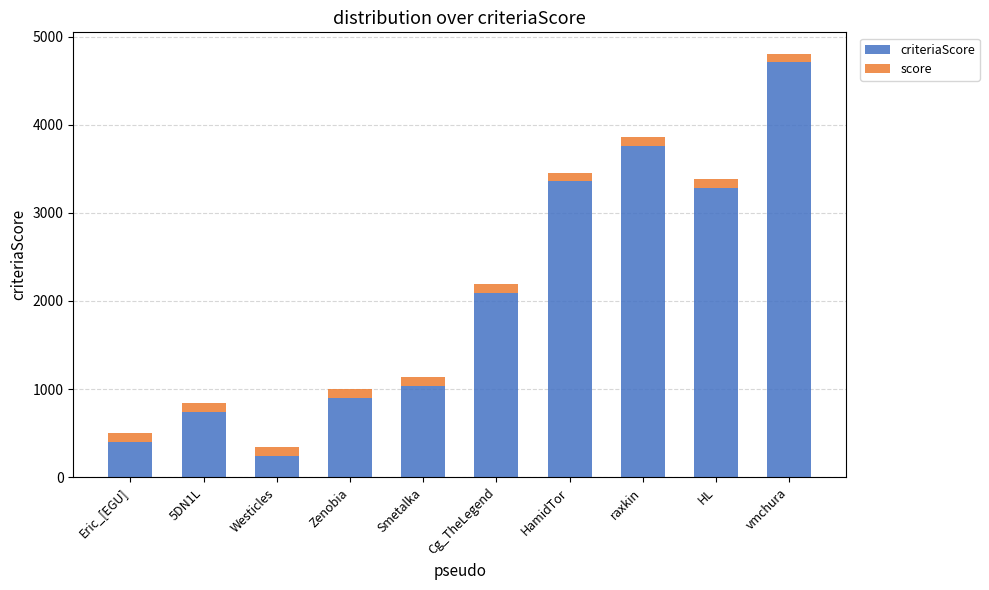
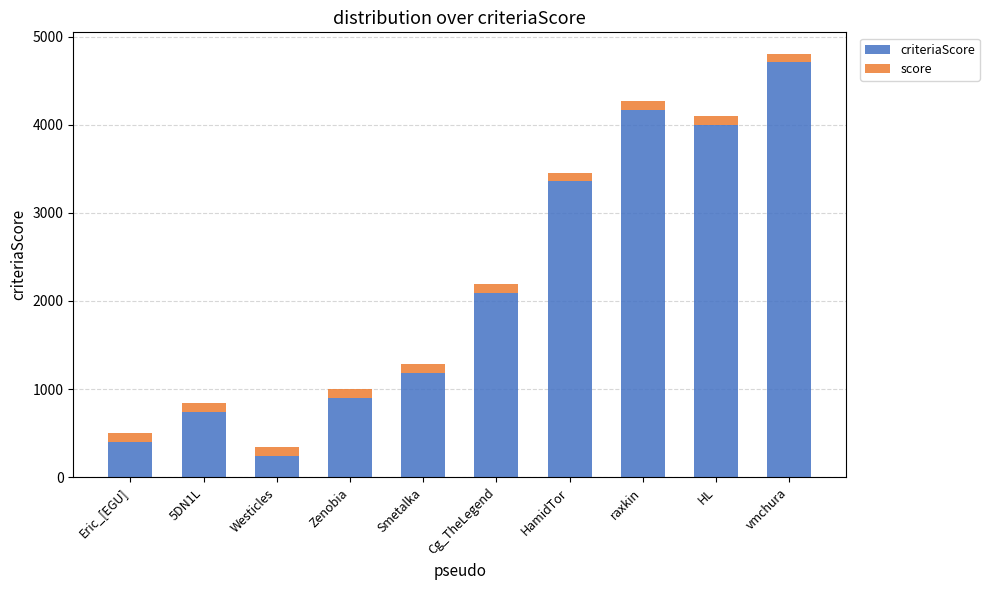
  {
    "criteriaScore": {
      "Eric_[EGU]": 400,
      "5DN1L": 700,
      "Westicles": 200,
      "Zenobia": 900,
-     "Smetalka": 1000,
+     "Smetalka": 1200,
      "Cg_TheLegend": 2100,
      "HamidTor": 3400,
-     "raxkin": 3800,
-     "HL": 3300,
+     "raxkin": 4200,
+     "HL": 4000,
      "vmchura": 4700
    },
    "score": {
      "Eric_[EGU]": 100,
      "5DN1L": 100,
      "Westicles": 100,
      "Zenobia": 100,
      "Smetalka": 100,
      "Cg_TheLegend": 100,
      "HamidTor": 100,
      "raxkin": 100,
      "HL": 100,
      "vmchura": 100
    }
  }
